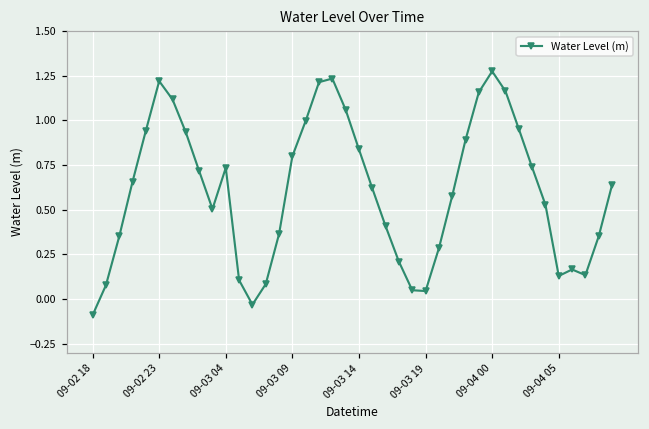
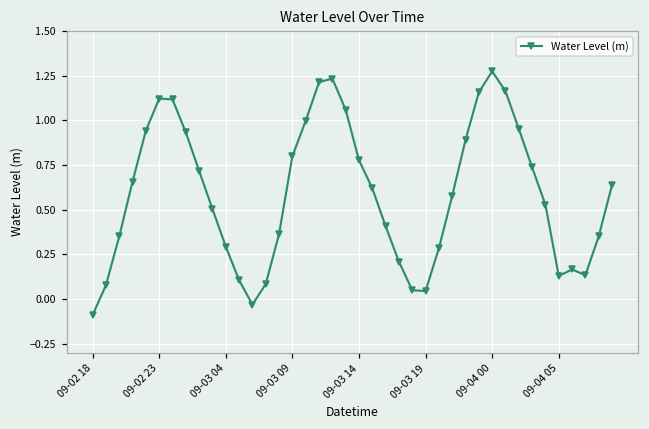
  {
    "09-02 18": -0.09,
-   "09-02 23": 1.22,
-   "09-03 04": 0.73,
+   "09-02 23": 1.12,
+   "09-03 04": 0.29,
    "09-03 09": 0.80,
-   "09-03 14": 0.84,
+   "09-03 14": 0.78,
    "09-03 19": 0.04,
    "09-04 00": 1.28,
    "09-04 05": 0.13
  }
